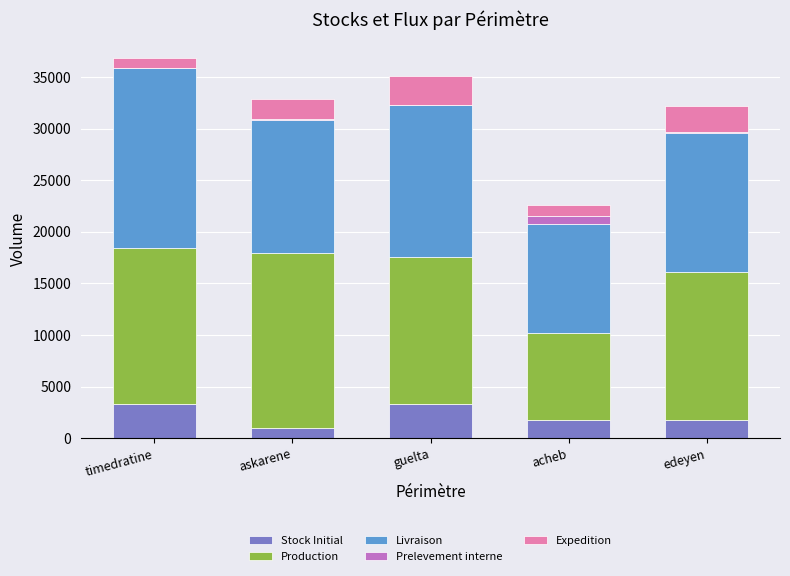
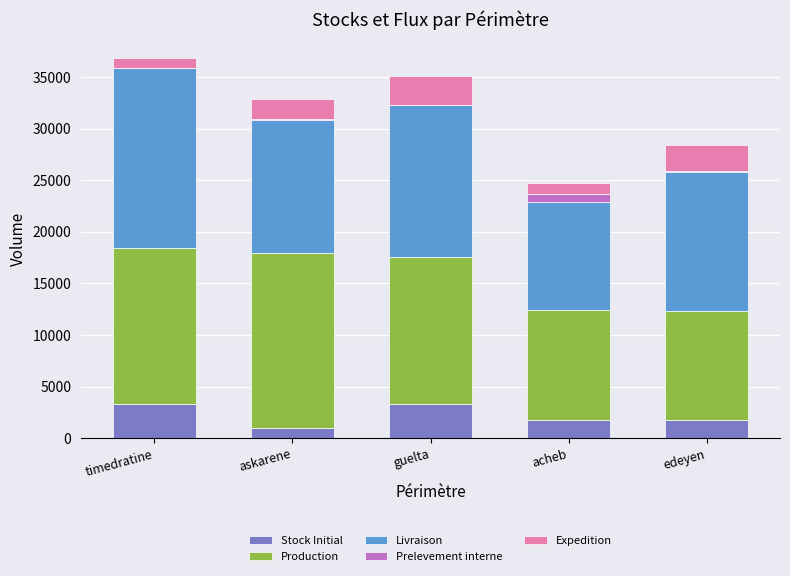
  {
    "Production": {
      "timedratine": 15100,
      "askarene": 17000,
      "guelta": 14200,
-     "acheb": 8400,
-     "edeyen": 14300
+     "acheb": 10600,
+     "edeyen": 10500
    }
  }
